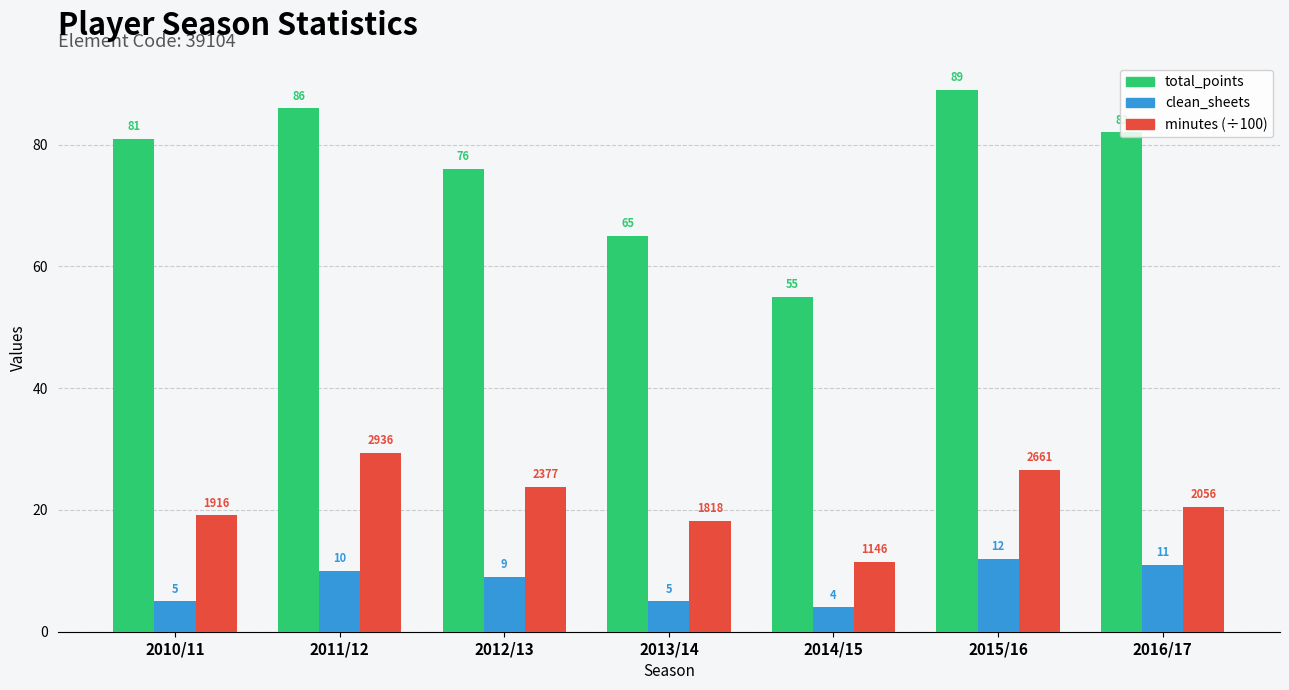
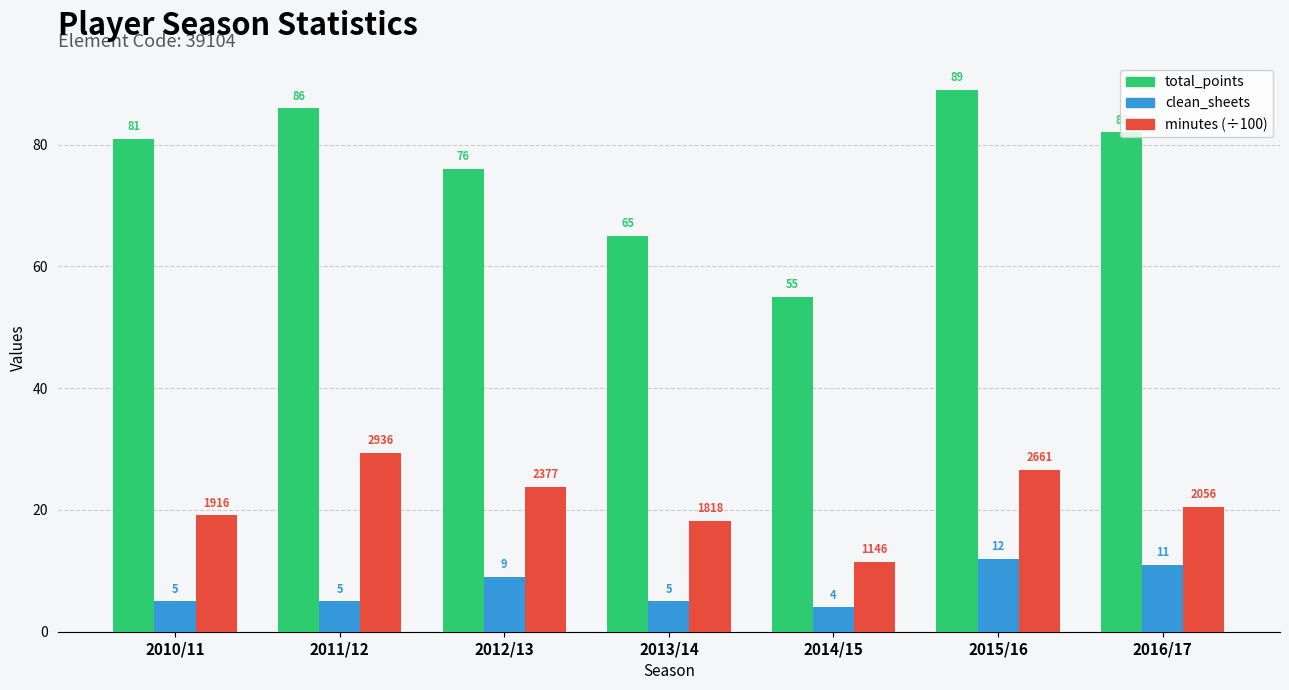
  {
    "total_points": {
      "2010/11": 81,
      "2011/12": 86,
      "2012/13": 76,
      "2013/14": 65,
      "2014/15": 55,
      "2015/16": 89
    },
    "clean_sheets": {
      "2010/11": 5,
-     "2011/12": 10,
+     "2011/12": 5,
      "2012/13": 9,
      "2013/14": 5,
      "2014/15": 4,
      "2015/16": 12,
      "2016/17": 11
    }
  }
